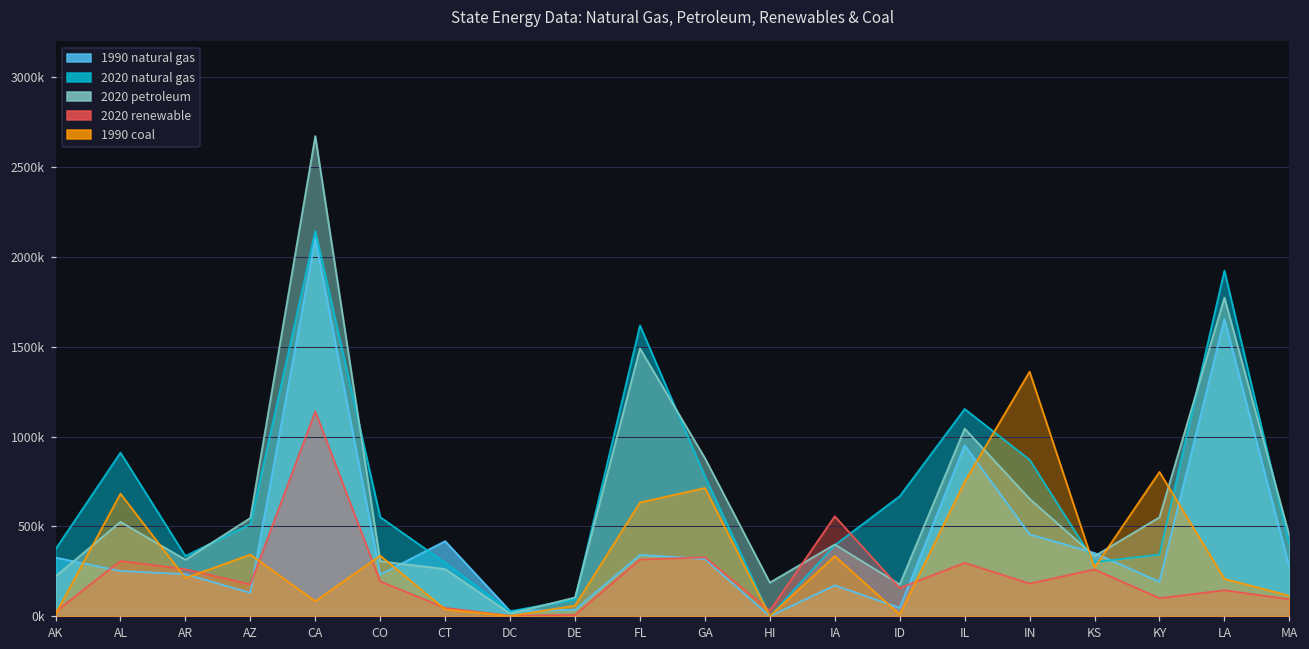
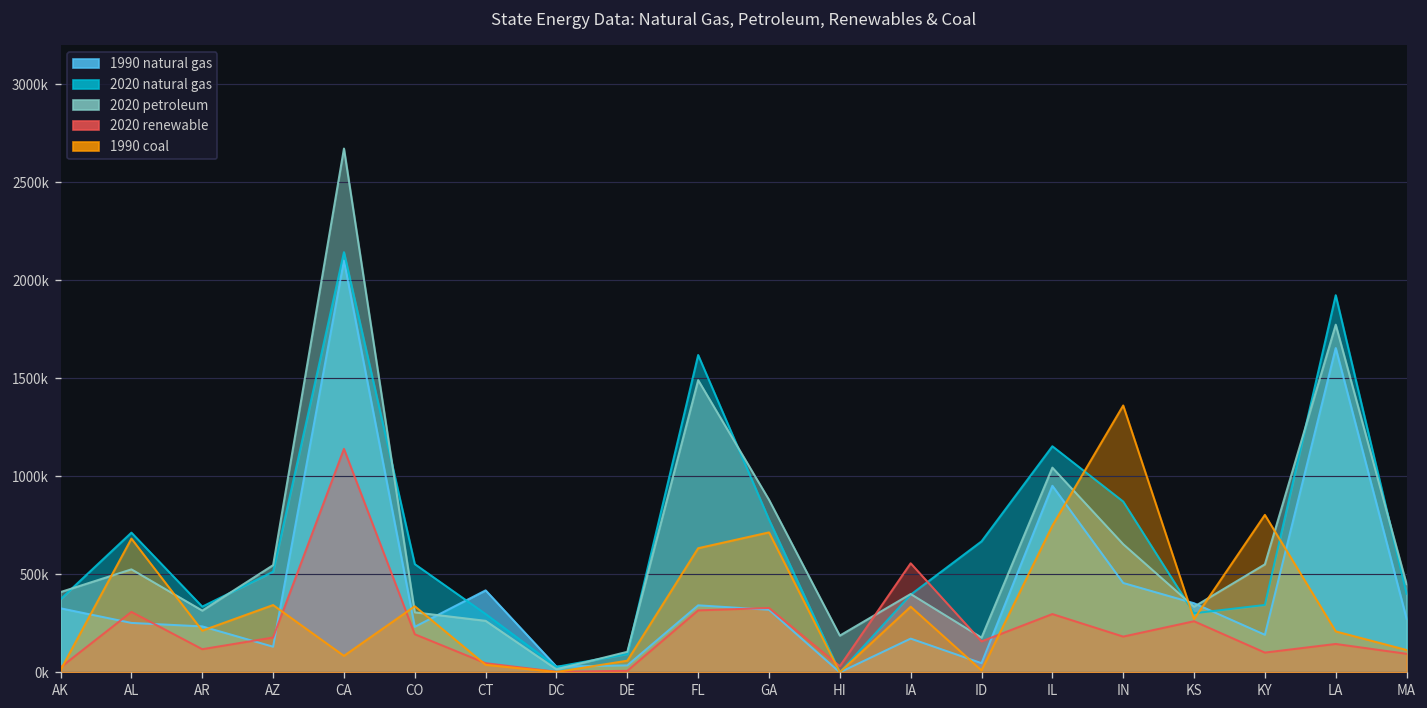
  {
    "1990 natural gas": {
      "AK": 330000,
      "AL": 250000,
      "AR": 230000,
      "AZ": 130000,
      "CA": 2100000,
      "CO": 230000,
      "CT": 420000,
      "DE": 40000,
      "FL": 340000,
      "IA": 170000,
      "ID": 50000,
      "IL": 950000,
      "IN": 460000,
      "KS": 350000,
      "KY": 190000,
      "LA": 1650000,
      "MA": 270000
    },
    "2020 natural gas": {
      "AK": 370000,
-     "AL": 910000,
+     "AL": 710000,
      "AR": 340000,
      "AZ": 510000,
      "CA": 2140000,
      "CO": 550000,
      "CT": 300000,
      "FL": 1620000,
      "GA": 780000,
      "ID": 670000,
      "IL": 1150000,
      "IN": 870000,
      "KS": 300000,
      "KY": 340000,
      "LA": 1920000,
      "MA": 400000
    },
    "2020 petroleum": {
-     "AK": 220000,
+     "AK": 410000,
      "AL": 530000,
      "AR": 320000,
      "AZ": 550000,
      "CA": 2670000,
      "CO": 310000,
      "CT": 260000,
      "FL": 1490000,
      "GA": 880000,
      "HI": 190000,
      "ID": 180000,
      "IL": 1040000,
      "IN": 650000,
      "KS": 330000,
      "KY": 550000,
      "LA": 1770000,
      "MA": 450000
    },
    "2020 renewable": {
      "AL": 310000,
-     "AR": 260000,
+     "AR": 120000,
      "AZ": 180000,
      "CA": 1140000,
      "CO": 190000,
      "DE": 10000,
      "FL": 320000,
      "HI": 30000,
      "IA": 560000,
      "ID": 160000,
      "IL": 300000,
      "IN": 180000,
      "KY": 100000,
      "LA": 140000,
      "MA": 90000
    },
    "1990 coal": {
      "AL": 680000,
      "AR": 210000,
      "AZ": 340000,
      "CA": 80000,
      "CO": 340000,
      "DE": 60000,
      "FL": 630000,
      "GA": 710000,
      "IA": 330000,
      "ID": 10000,
      "IL": 750000,
      "IN": 1360000,
      "KY": 800000,
      "LA": 210000,
      "MA": 110000
    }
  }
